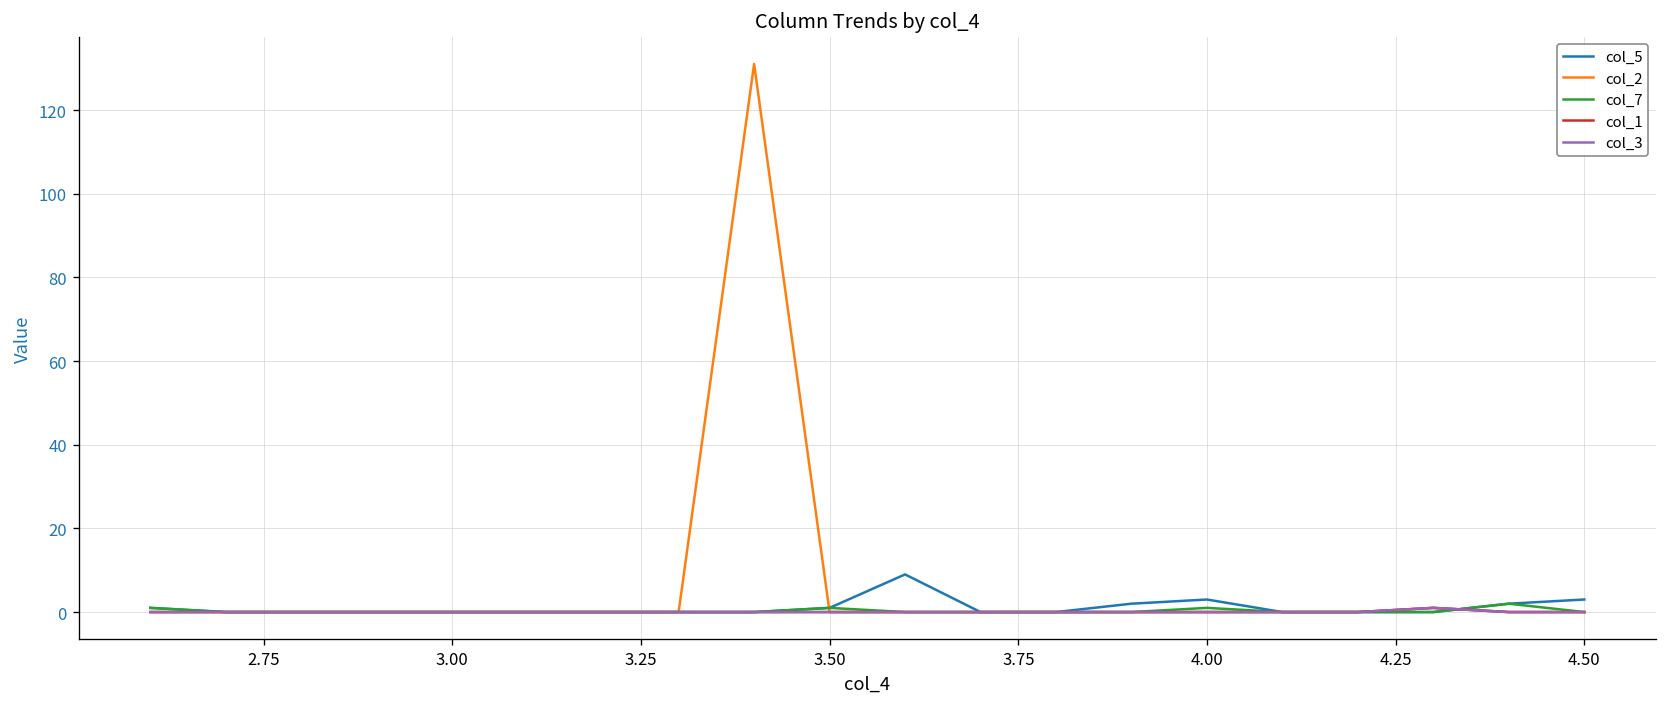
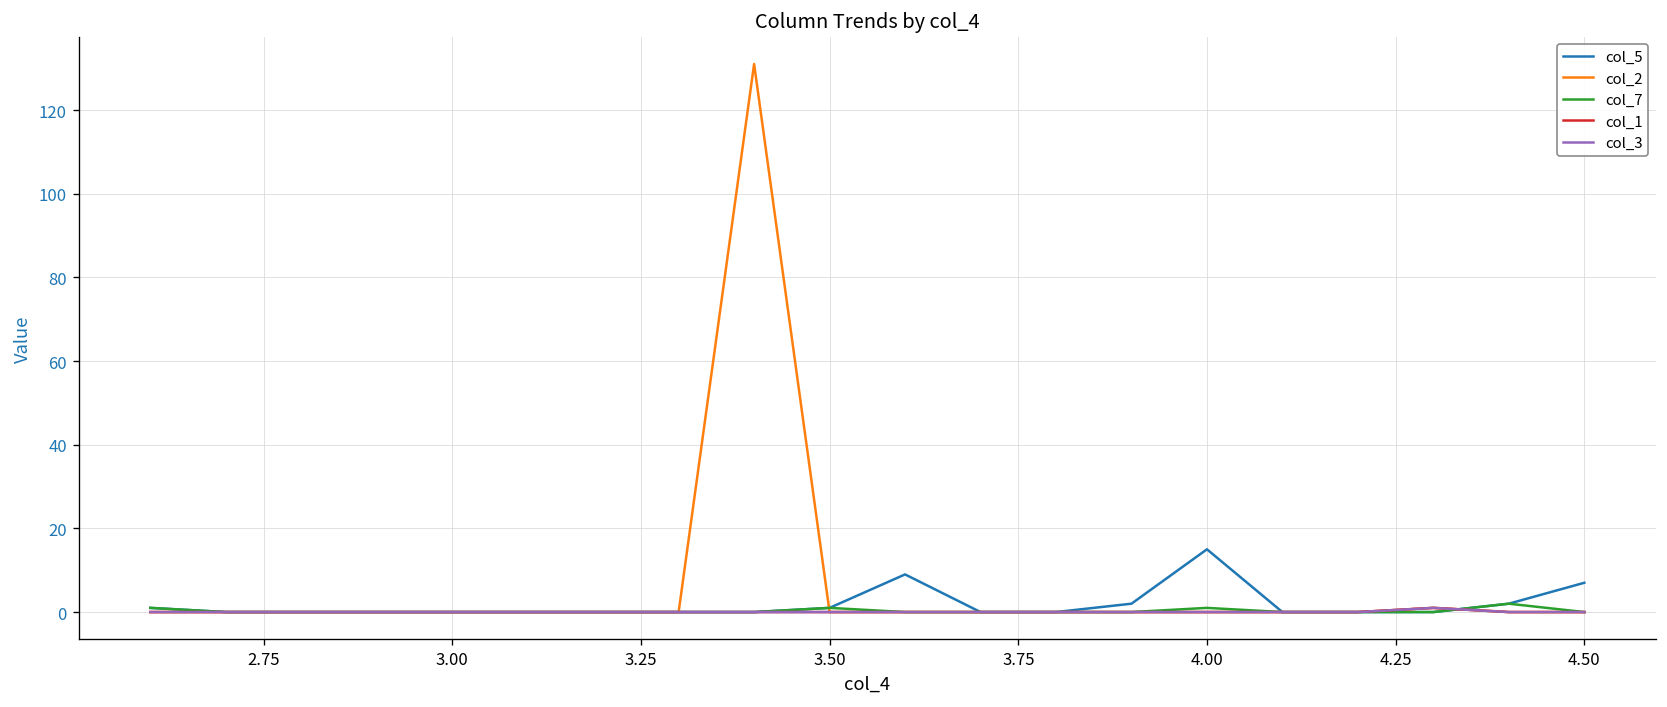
  {
    "col_5": {
-     "4.00": 3,
-     "4.50": 3
+     "4.00": 15,
+     "4.50": 7
    },
    "col_7": {
      "4.00": 1
    }
  }
